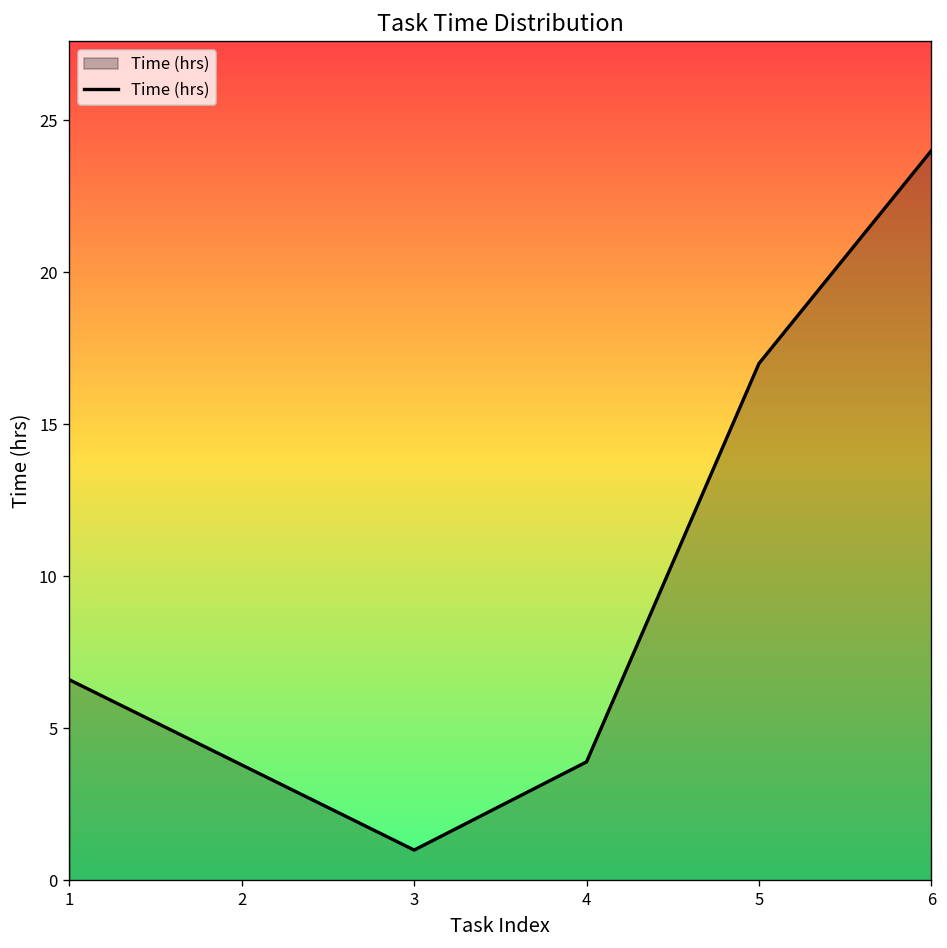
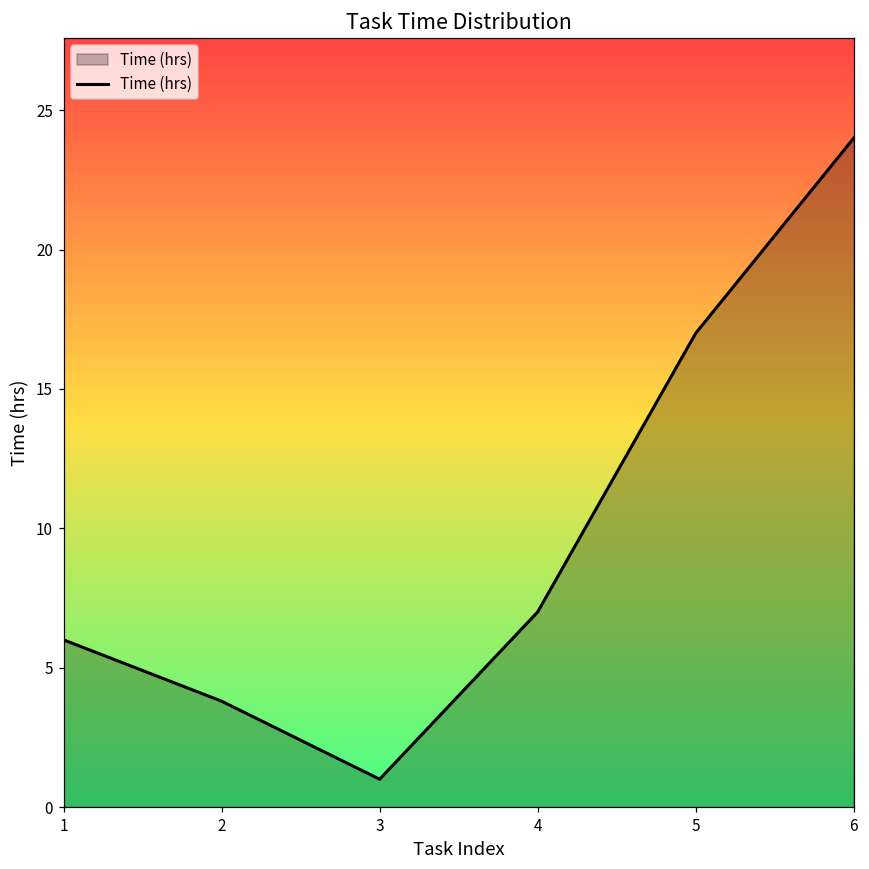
  {
-   "1": 6.6,
+   "1": 6.0,
    "2": 3.8,
    "3": 1.0,
-   "4": 3.9,
+   "4": 7.0,
    "5": 17.0,
    "6": 24.0
  }
